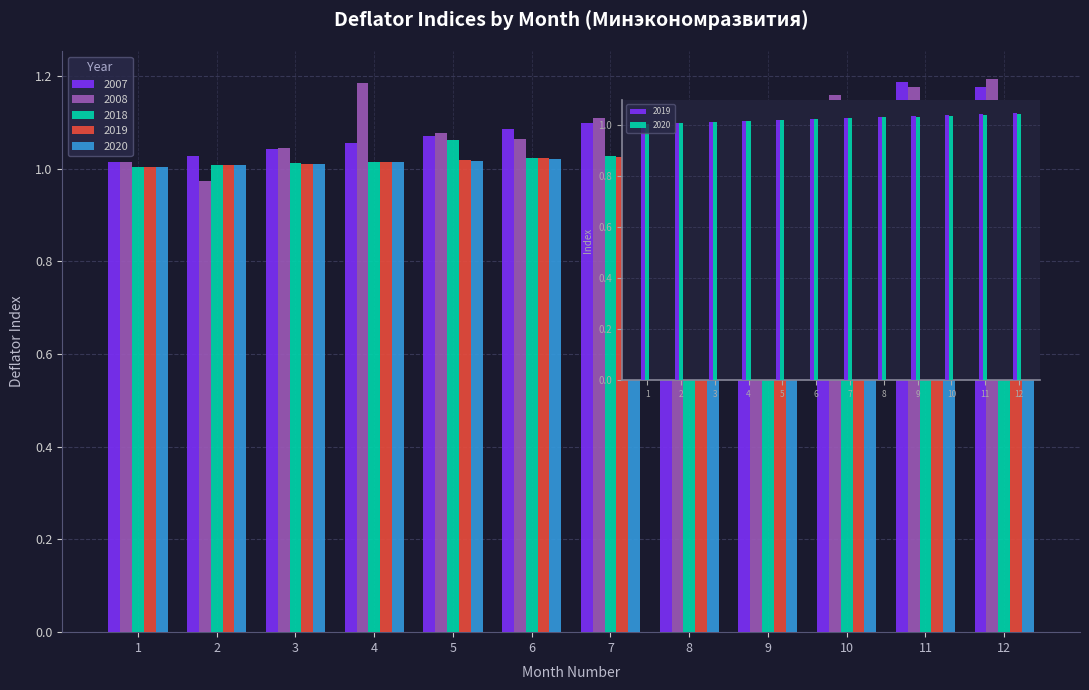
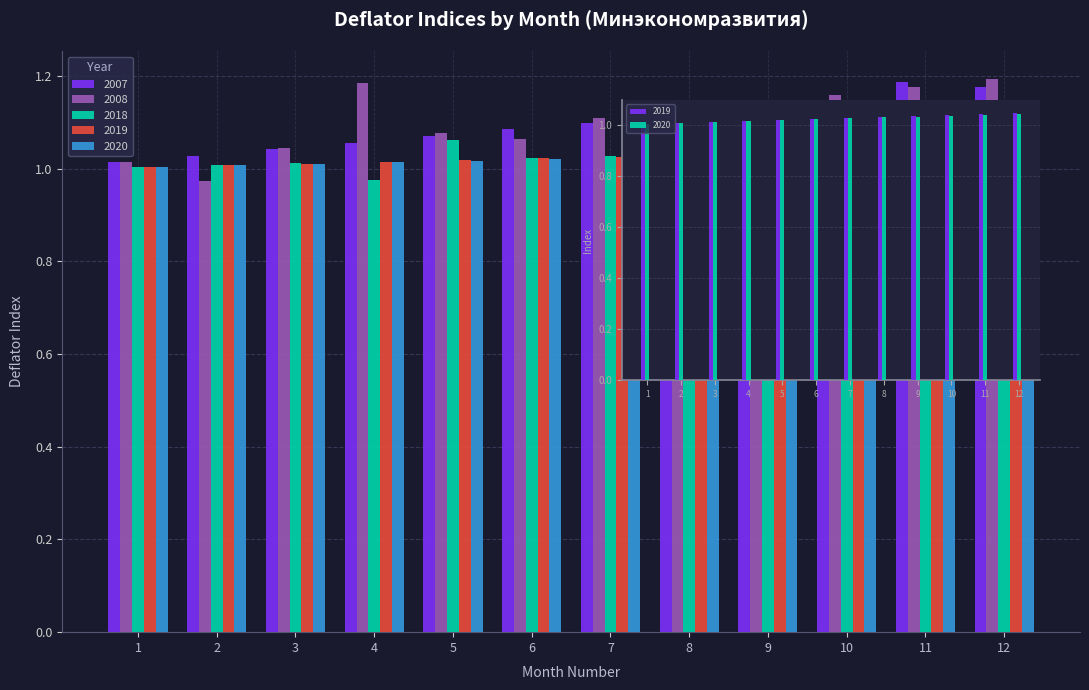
  {
    "Deflator Indices by Month (Минэкономразвития)": {
      "2007": {
        "1": 1.01,
        "2": 1.03,
        "3": 1.04,
        "4": 1.06,
        "5": 1.07,
        "6": 1.08,
        "7": 1.10,
        "9": 1.13,
        "10": 1.14,
        "11": 1.19,
        "12": 1.18
      },
      "2008": {
        "1": 1.01,
        "2": 0.97,
        "3": 1.05,
        "4": 1.18,
        "5": 1.08,
        "6": 1.06,
        "7": 1.11,
        "8": 1.13,
        "9": 1.14,
        "10": 1.16,
        "11": 1.18,
        "12": 1.19
      },
      "2018": {
        "1": 1.00,
        "2": 1.01,
        "3": 1.01,
-       "4": 1.02,
+       "4": 0.98,
        "5": 1.06,
        "6": 1.02,
        "7": 1.03,
        "8": 1.03,
        "9": 1.03,
        "10": 1.04,
        "11": 1.04,
        "12": 1.05
      }
    }
  }
